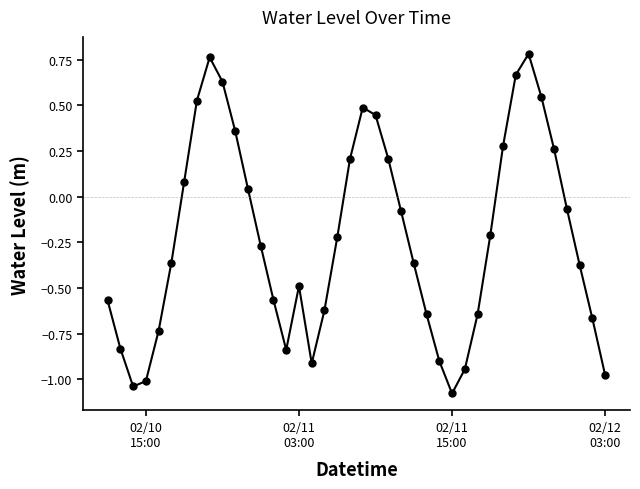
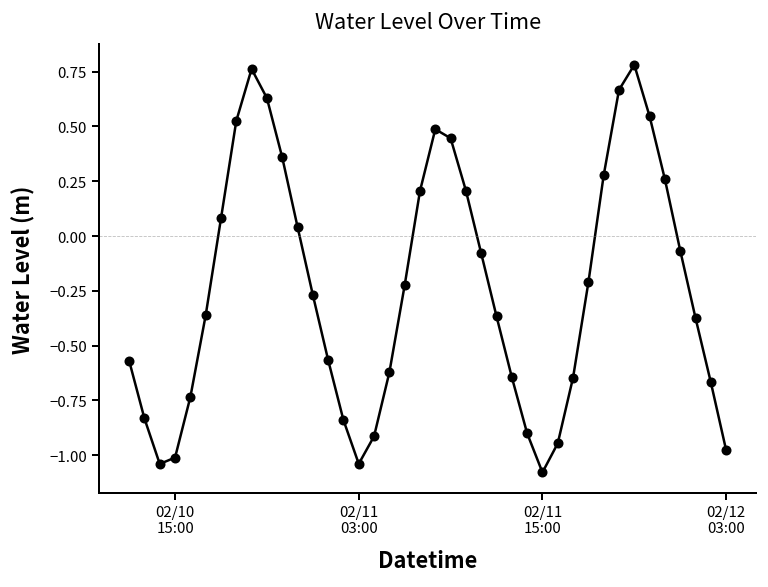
  {
    "02/10 15:00": -1.01,
-   "02/11 03:00": -0.49,
+   "02/11 03:00": -1.04,
    "02/11 15:00": -1.08,
    "02/12 03:00": -0.98
  }
